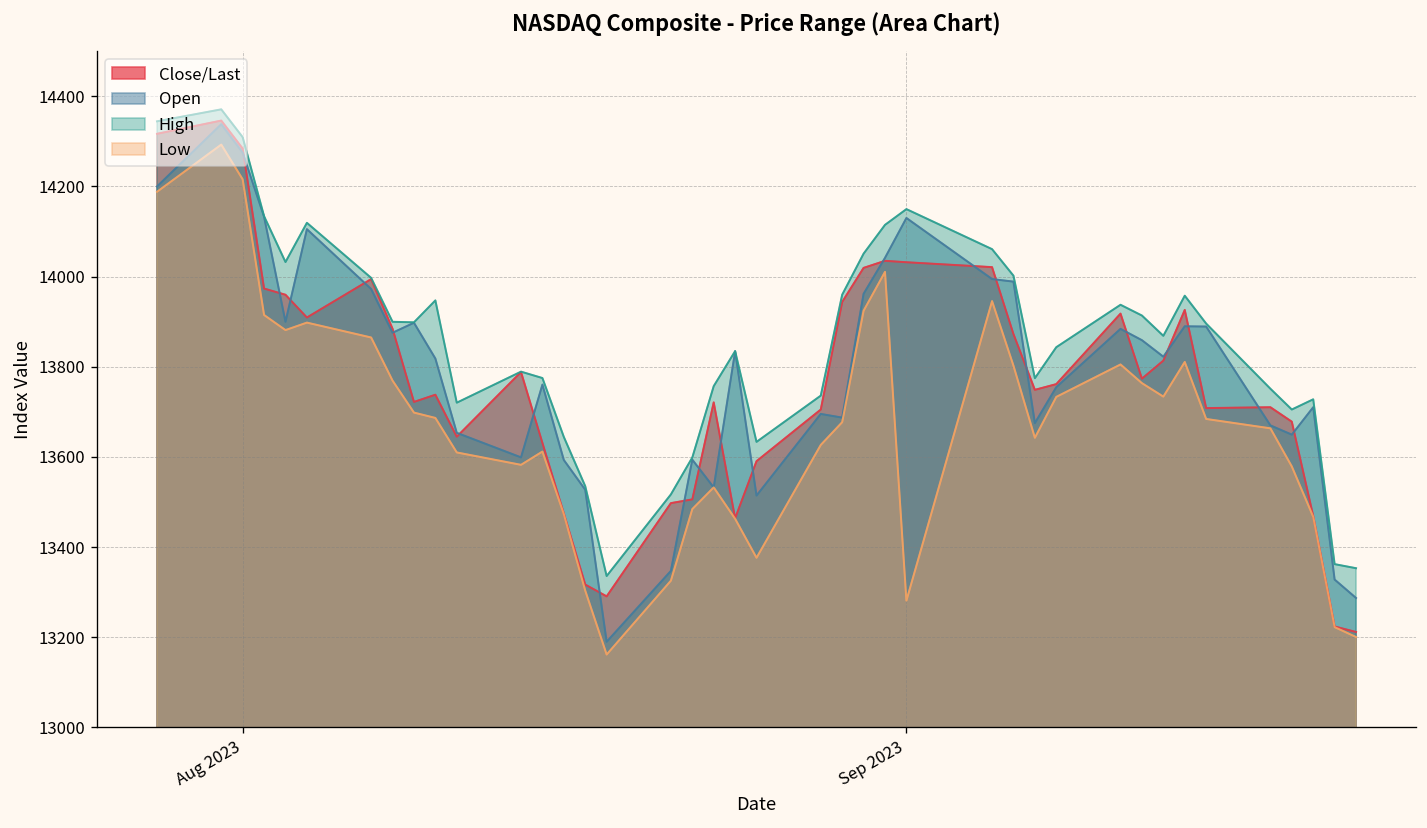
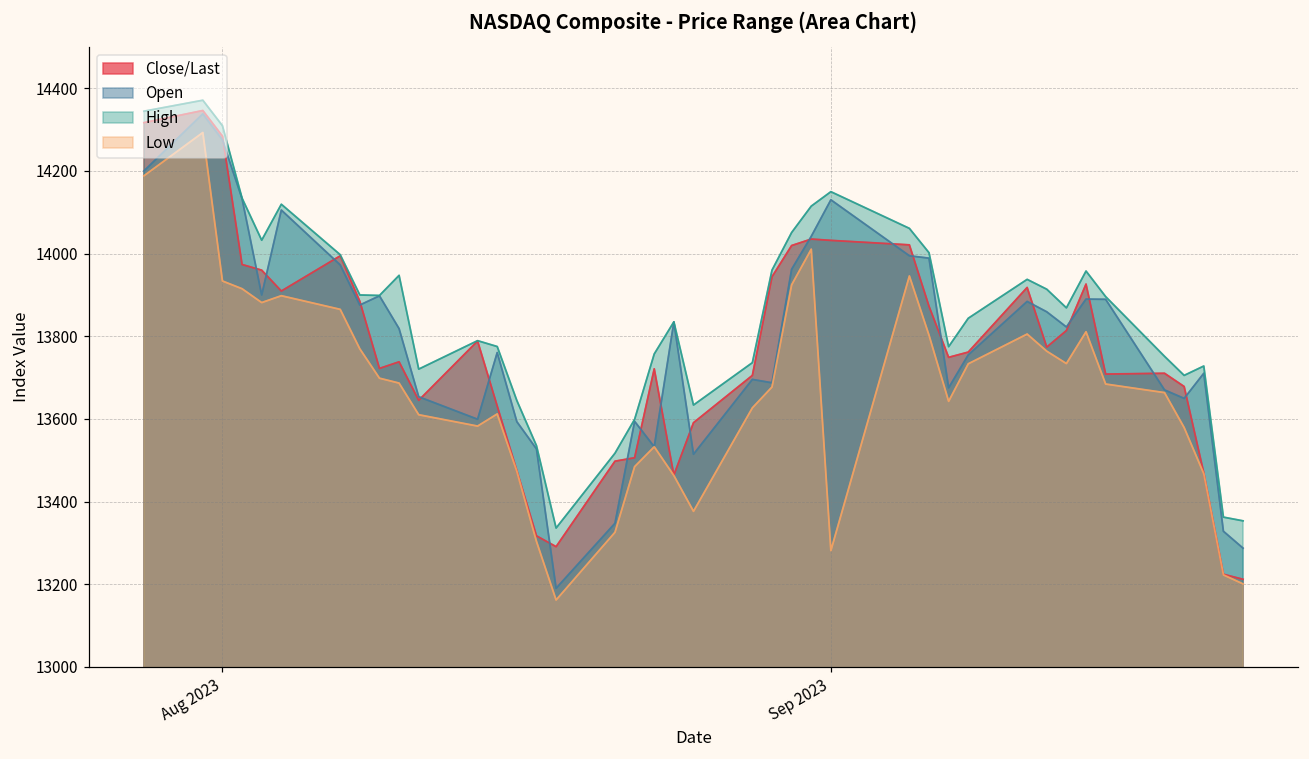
  {
    "Close/Last": {
      "Sep 2023": 14030
    },
    "Low": {
-     "Aug 2023": 14220,
+     "Aug 2023": 13930,
      "Sep 2023": 13280
    }
  }
